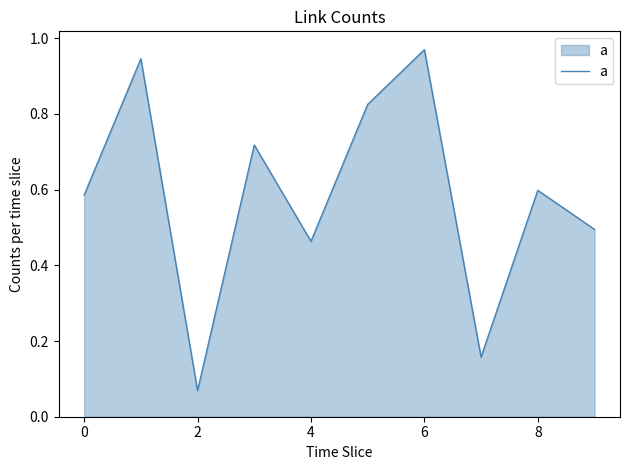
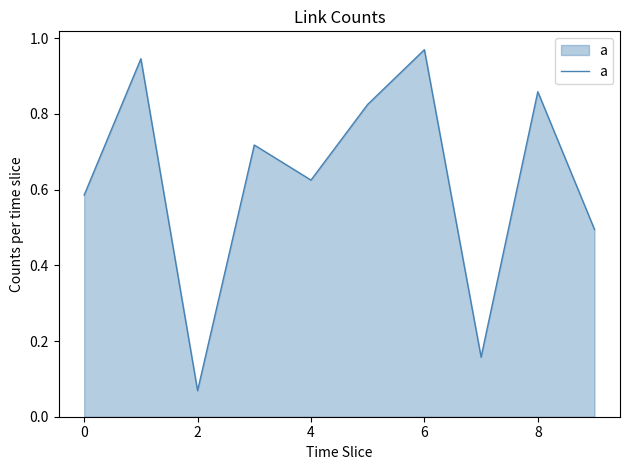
  {
    "0": 0.59,
    "2": 0.07,
-   "4": 0.46,
+   "4": 0.63,
    "6": 0.97,
-   "8": 0.60
+   "8": 0.86
  }
